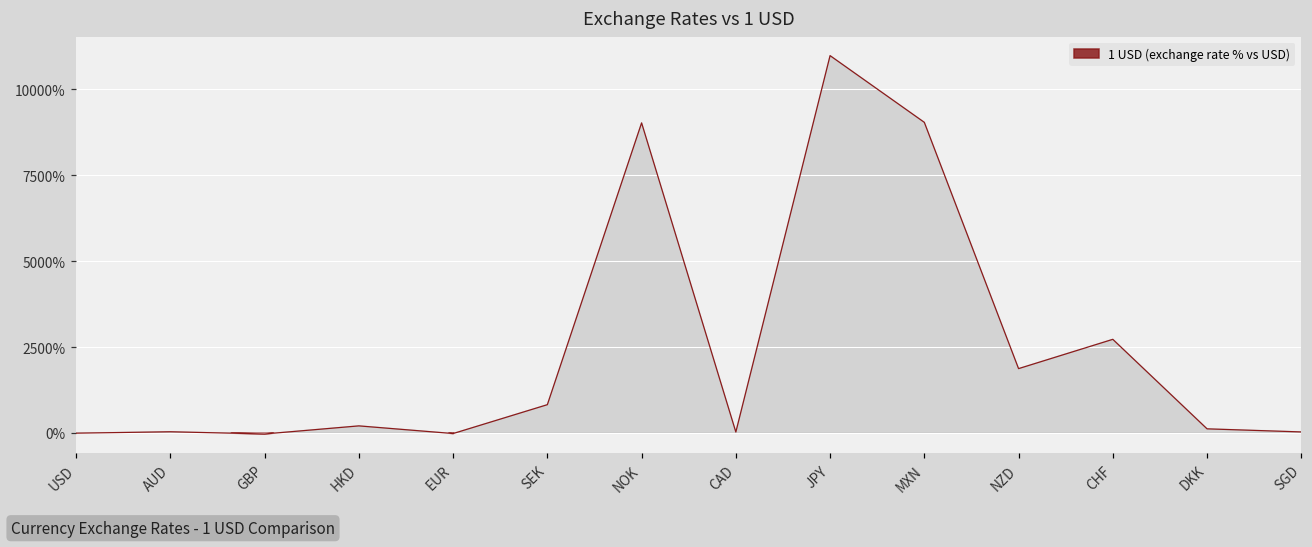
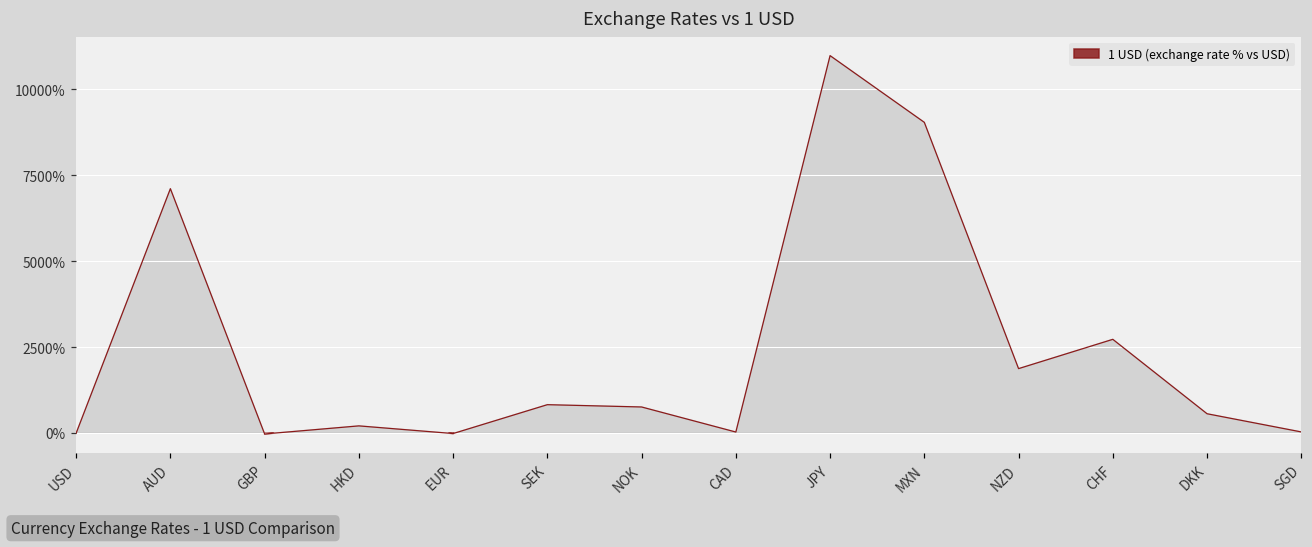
  {
    "USD": "0%",
-   "AUD": "0%",
+   "AUD": "7100%",
    "GBP": "0%",
    "HKD": "200%",
    "EUR": "0%",
    "SEK": "800%",
-   "NOK": "9000%",
+   "NOK": "800%",
    "CAD": "0%",
    "JPY": "11000%",
    "MXN": "9000%",
    "NZD": "1900%",
    "CHF": "2700%",
-   "DKK": "100%",
+   "DKK": "600%",
    "SGD": "0%"
  }
